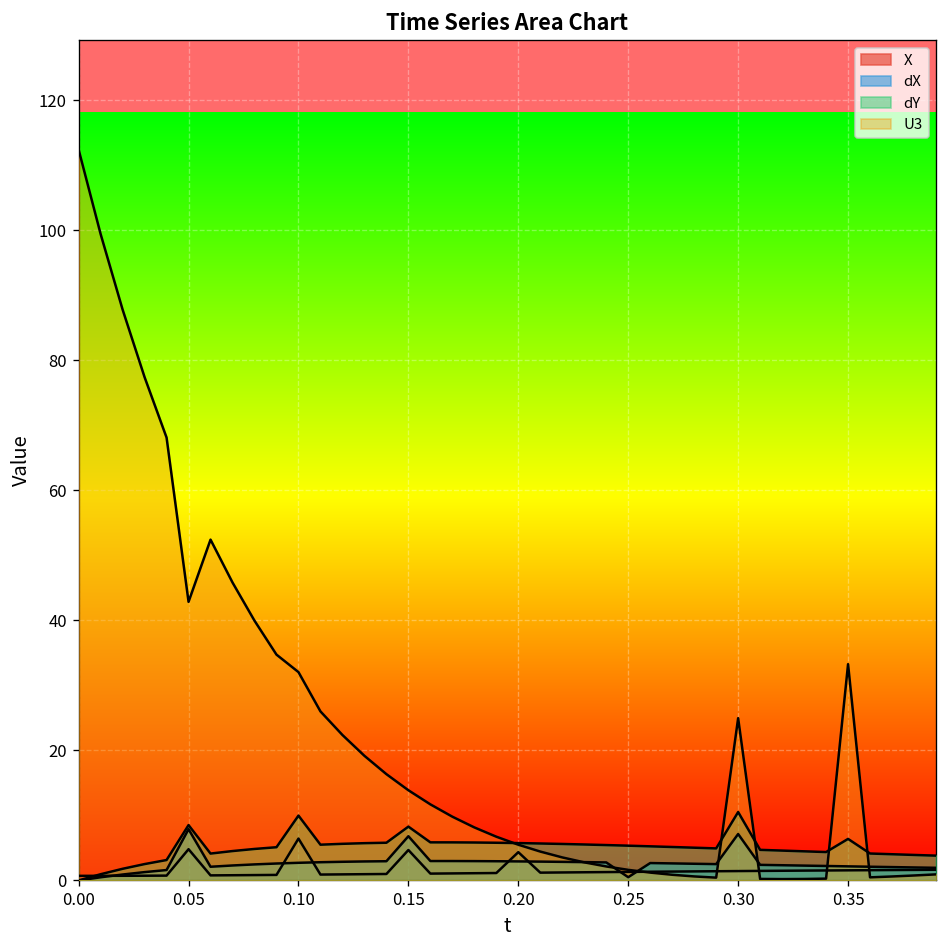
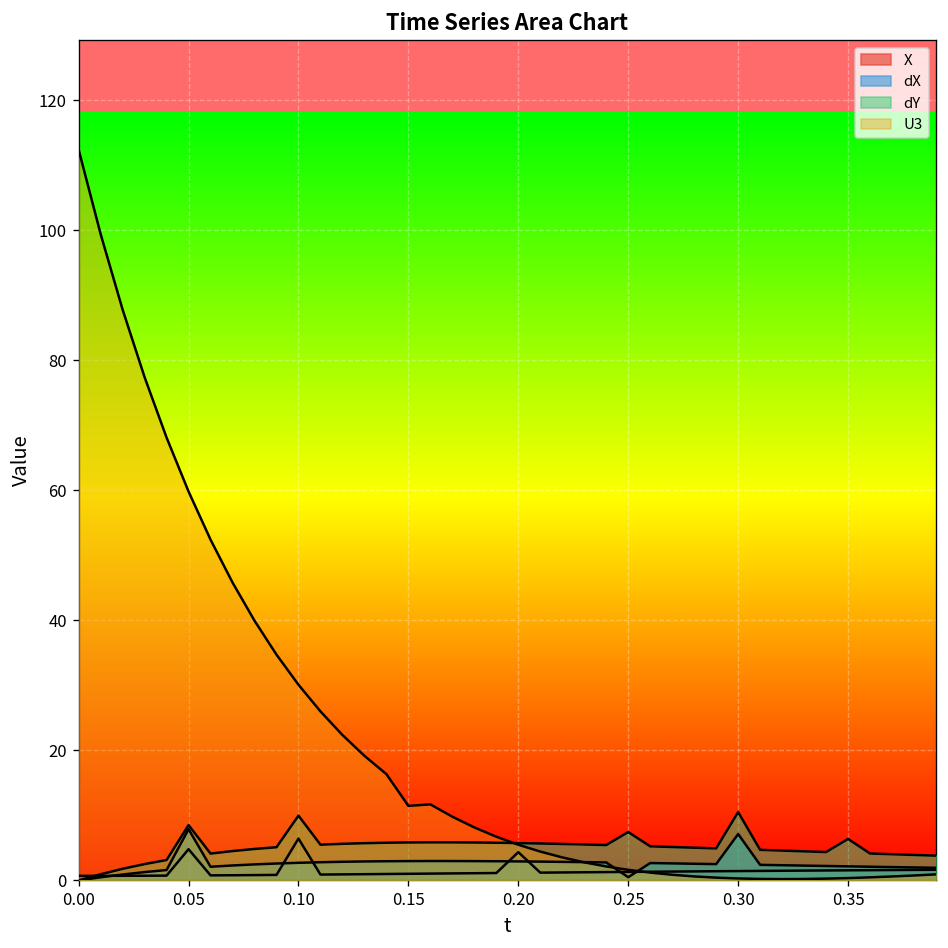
  {
    "X": {
      "0.00": 1,
      "0.05": 5,
      "0.10": 6,
-     "0.15": 5,
+     "0.15": 1,
      "0.20": 4,
      "0.30": 1,
      "0.35": 2
    },
    "dX": {
      "0.05": 8,
      "0.10": 3,
-     "0.15": 7,
+     "0.15": 3,
      "0.20": 3,
      "0.25": 1,
      "0.30": 7,
      "0.35": 2
    },
    "dY": {
      "0.05": 9,
      "0.10": 10,
-     "0.15": 8,
-     "0.25": 5,
+     "0.15": 6,
+     "0.25": 7,
      "0.30": 11,
      "0.35": 6
    },
    "U3": {
      "0.00": 112,
-     "0.05": 43,
-     "0.10": 32,
-     "0.15": 14,
-     "0.30": 25,
-     "0.35": 33
+     "0.05": 60,
+     "0.10": 30,
+     "0.15": 11,
+     "0.30": 0,
+     "0.35": 0
    }
  }
